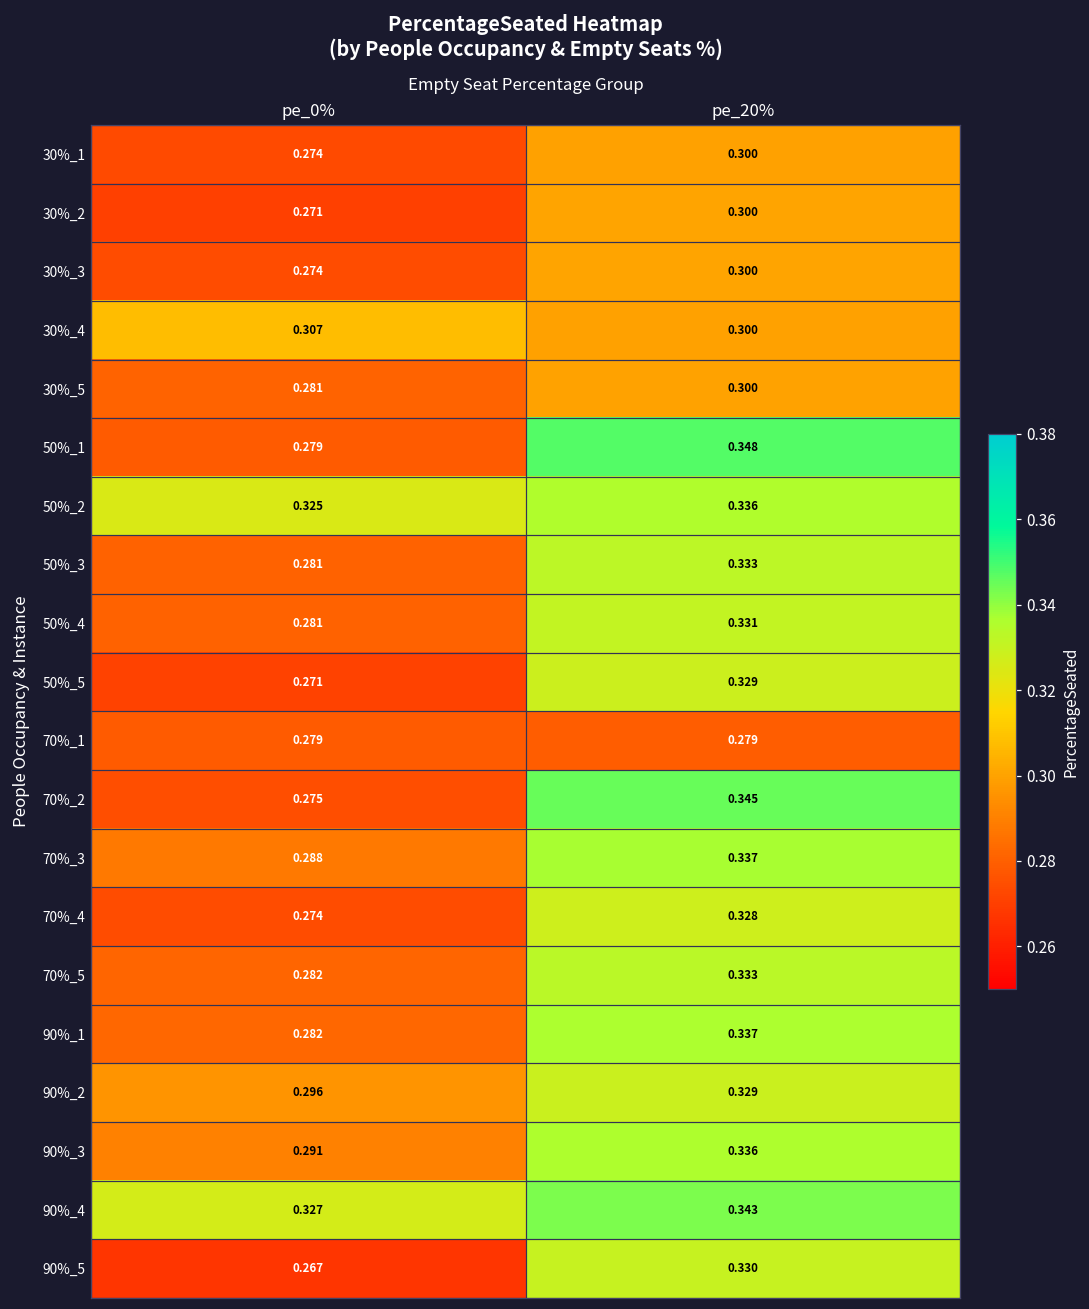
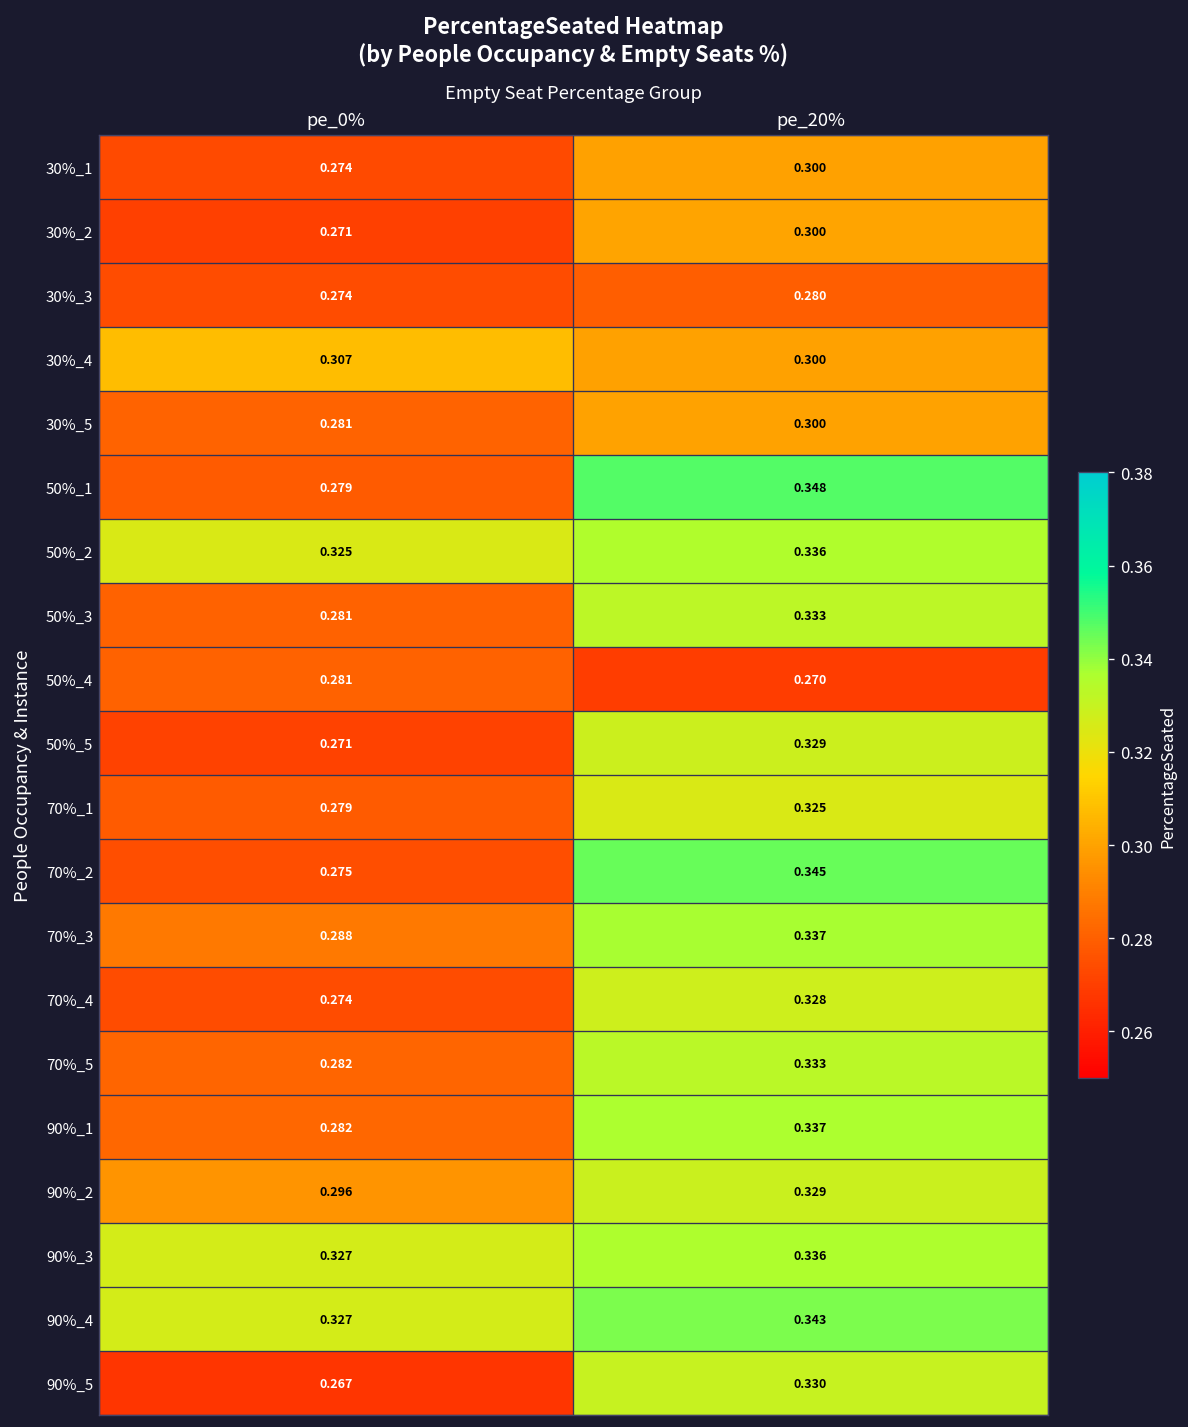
  {
    "30%_1": {
      "pe_0%": 0.274,
      "pe_20%": 0.300
    },
    "30%_2": {
      "pe_0%": 0.271,
      "pe_20%": 0.300
    },
    "30%_3": {
      "pe_0%": 0.274,
-     "pe_20%": 0.300
+     "pe_20%": 0.280
    },
    "30%_4": {
      "pe_0%": 0.307,
      "pe_20%": 0.300
    },
    "30%_5": {
      "pe_0%": 0.281,
      "pe_20%": 0.300
    },
    "50%_1": {
      "pe_0%": 0.279,
      "pe_20%": 0.348
    },
    "50%_2": {
      "pe_0%": 0.325,
      "pe_20%": 0.336
    },
    "50%_3": {
      "pe_0%": 0.281,
      "pe_20%": 0.333
    },
    "50%_4": {
      "pe_0%": 0.281,
-     "pe_20%": 0.331
+     "pe_20%": 0.270
    },
    "50%_5": {
      "pe_0%": 0.271,
      "pe_20%": 0.329
    },
    "70%_1": {
      "pe_0%": 0.279,
-     "pe_20%": 0.279
+     "pe_20%": 0.325
    },
    "70%_2": {
      "pe_0%": 0.275,
      "pe_20%": 0.345
    },
    "70%_3": {
      "pe_0%": 0.288,
      "pe_20%": 0.337
    },
    "70%_4": {
      "pe_0%": 0.274,
      "pe_20%": 0.328
    },
    "70%_5": {
      "pe_0%": 0.282,
      "pe_20%": 0.333
    },
    "90%_1": {
      "pe_0%": 0.282,
      "pe_20%": 0.337
    },
    "90%_2": {
      "pe_0%": 0.296,
      "pe_20%": 0.329
    },
    "90%_3": {
-     "pe_0%": 0.291,
+     "pe_0%": 0.327,
      "pe_20%": 0.336
    },
    "90%_4": {
      "pe_0%": 0.327,
      "pe_20%": 0.343
    },
    "90%_5": {
      "pe_0%": 0.267,
      "pe_20%": 0.330
    }
  }
